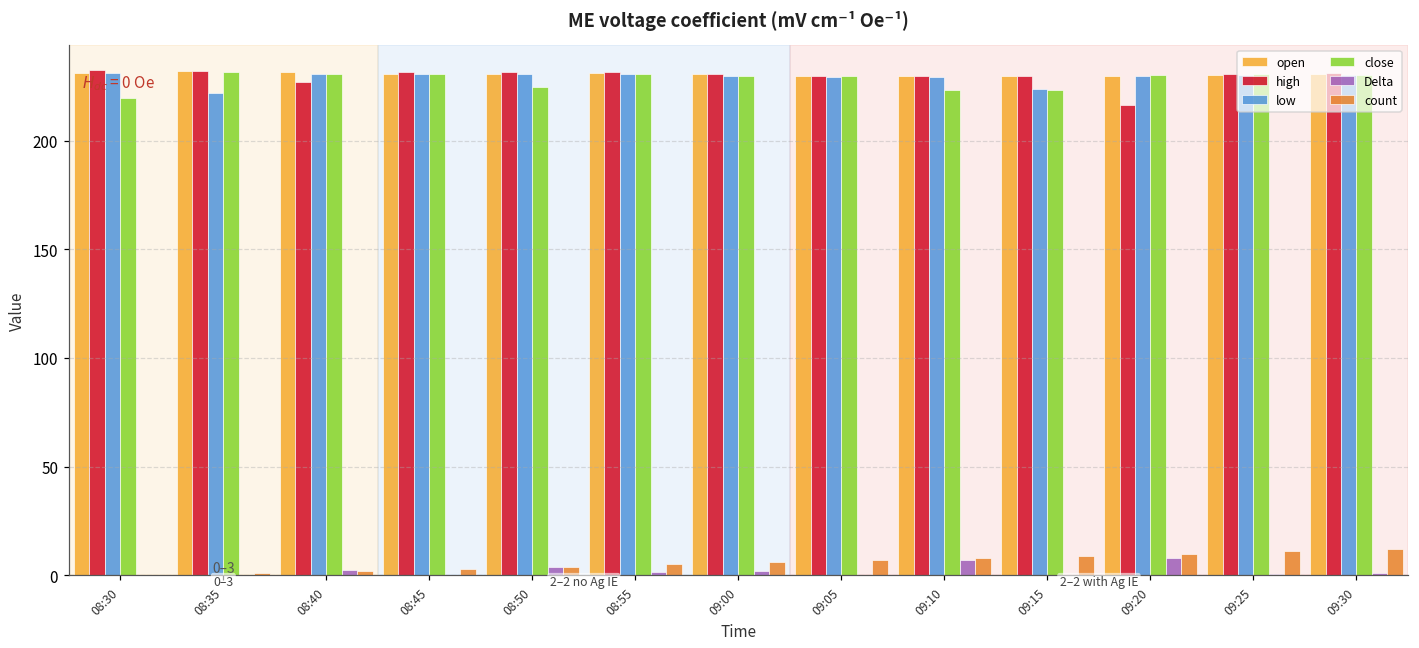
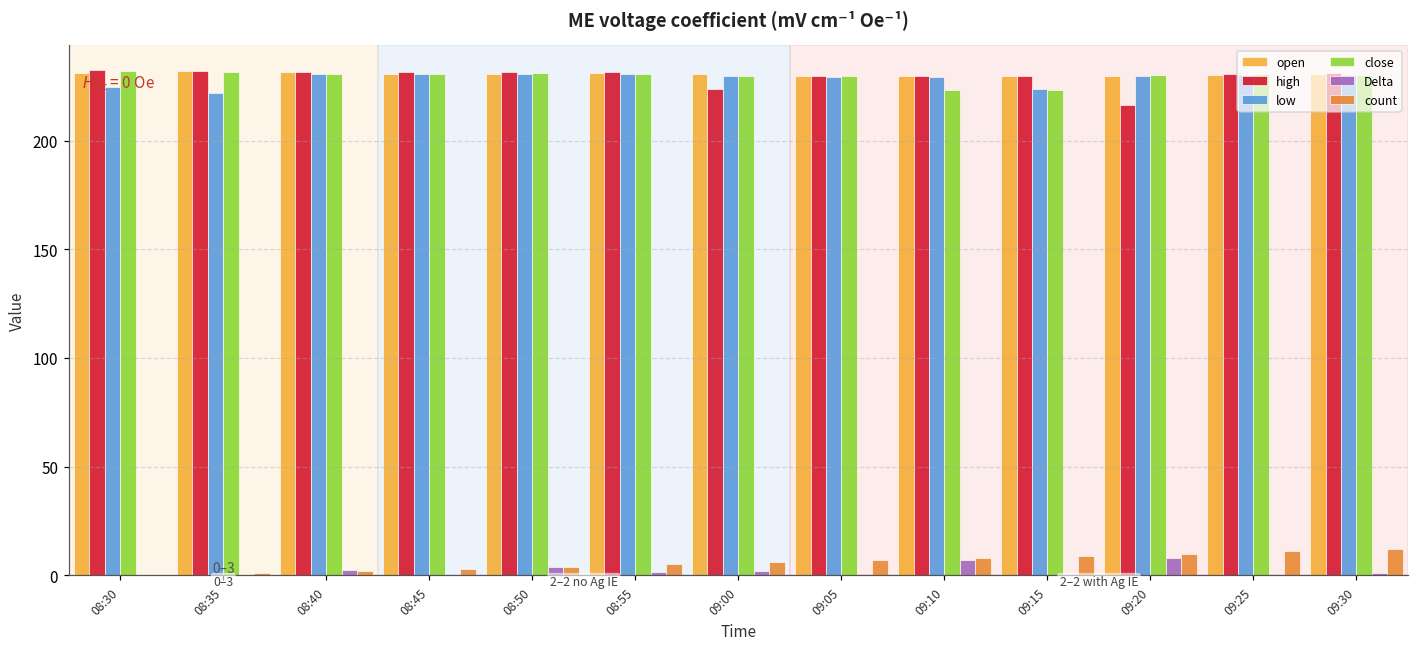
  {
    "high": {
      "08:30": 232,
      "08:35": 232,
-     "08:40": 227,
+     "08:40": 232,
      "08:45": 231,
      "08:50": 231,
      "08:55": 231,
-     "09:00": 231,
+     "09:00": 224,
      "09:05": 230,
      "09:10": 230,
      "09:15": 230,
      "09:20": 216,
      "09:25": 231
    },
    "low": {
-     "08:30": 231,
+     "08:30": 225,
      "08:40": 231,
      "08:45": 231,
      "08:50": 231,
      "08:55": 231,
      "09:00": 230,
      "09:05": 229,
      "09:10": 229,
      "09:15": 224,
      "09:20": 230
    },
    "close": {
-     "08:30": 220,
+     "08:30": 232,
      "08:35": 232,
      "08:40": 231,
      "08:45": 231,
-     "08:50": 225,
+     "08:50": 231,
      "08:55": 231,
      "09:00": 230,
      "09:05": 230,
      "09:10": 223,
      "09:15": 223,
      "09:20": 230
    },
    "Delta": {
      "08:30": 0,
      "08:40": 3,
      "08:55": 1,
      "09:00": 2,
      "09:10": 7,
      "09:20": 8
    }
  }
